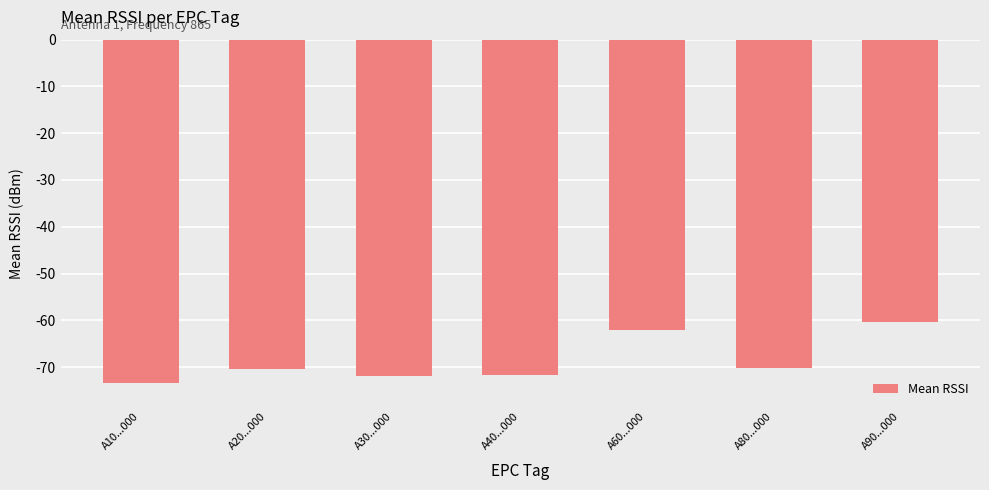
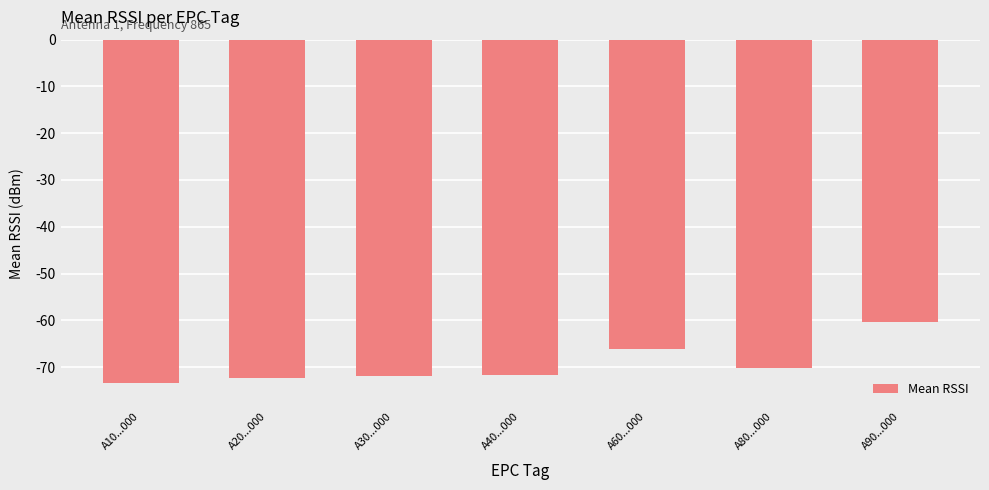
  {
    "A10...000": -74,
-   "A20...000": -71,
+   "A20...000": -72,
    "A30...000": -72,
    "A40...000": -72,
-   "A60...000": -62,
+   "A60...000": -66,
    "A80...000": -70,
    "A90...000": -60
  }
